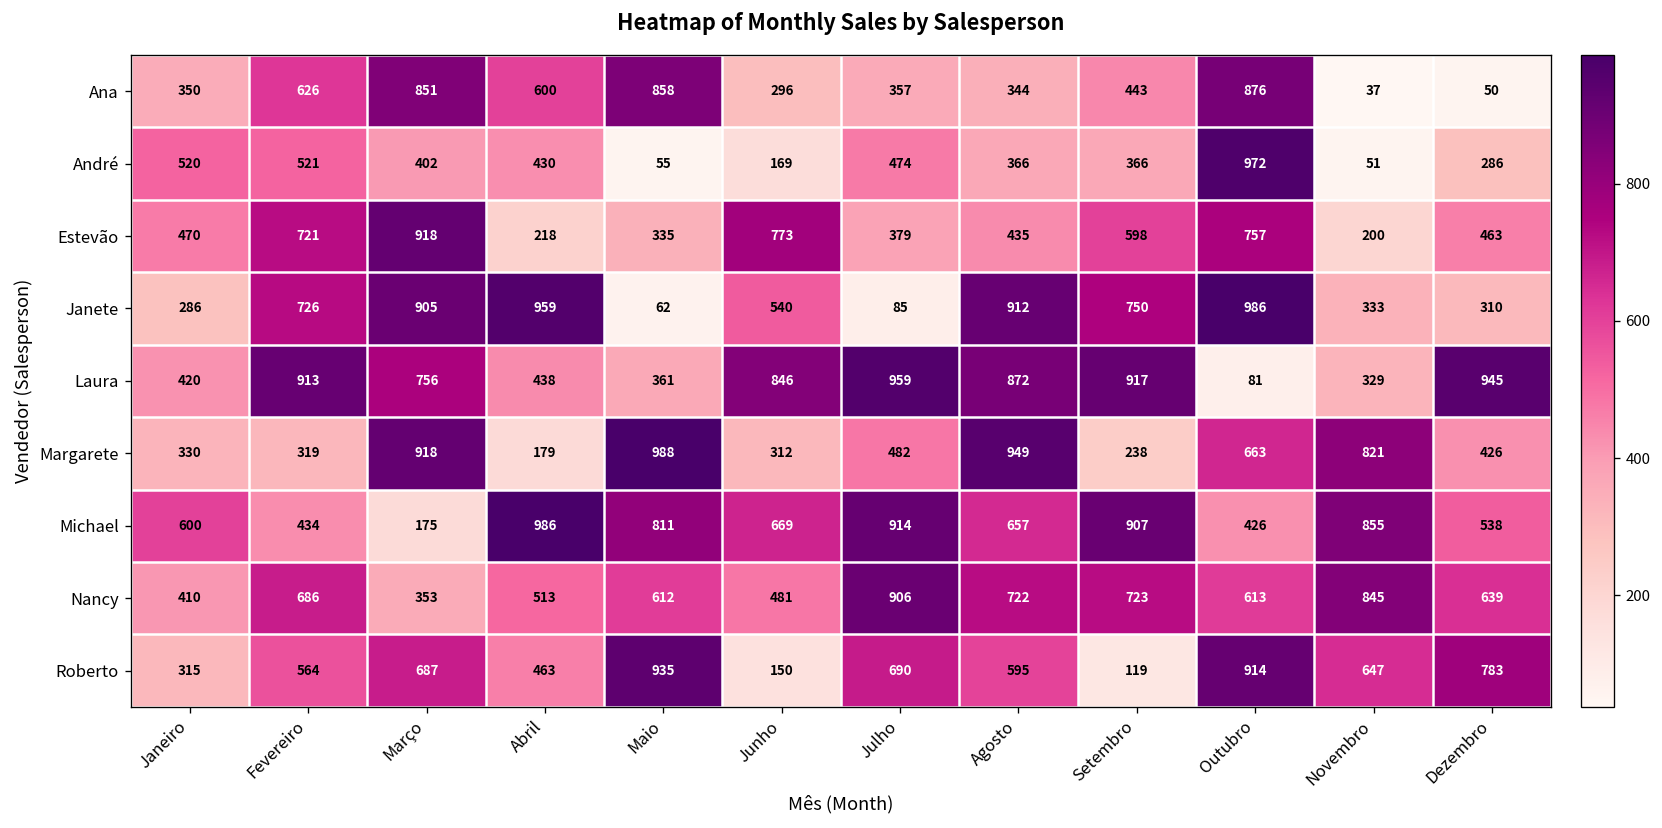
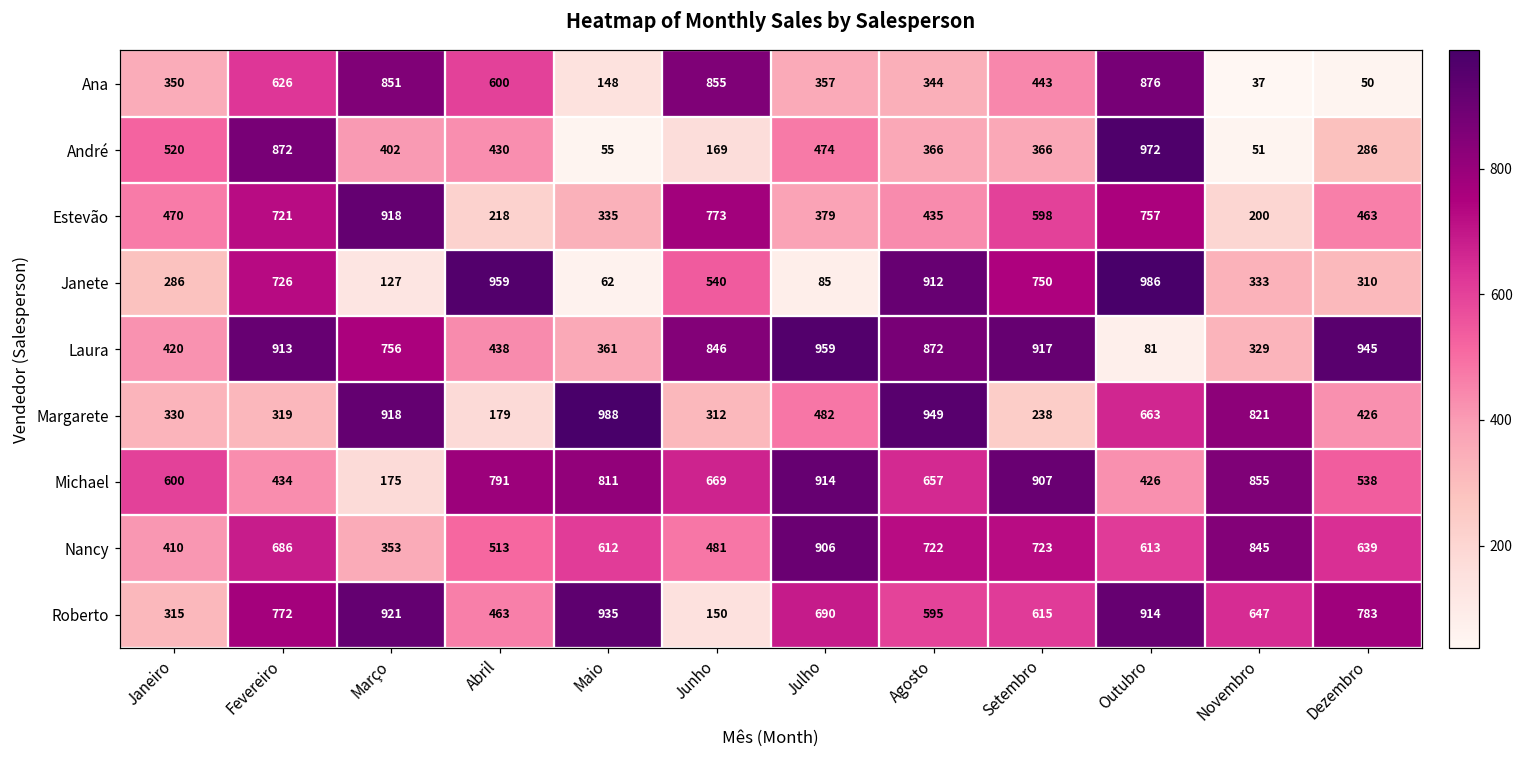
  {
    "Ana": {
      "Janeiro": 350,
      "Fevereiro": 626,
      "Março": 851,
      "Abril": 600,
-     "Maio": 858,
-     "Junho": 296,
+     "Maio": 148,
+     "Junho": 855,
      "Julho": 357,
      "Agosto": 344,
      "Setembro": 443,
      "Outubro": 876,
      "Novembro": 37,
      "Dezembro": 50
    },
    "André": {
      "Janeiro": 520,
-     "Fevereiro": 521,
+     "Fevereiro": 872,
      "Março": 402,
      "Abril": 430,
      "Maio": 55,
      "Junho": 169,
      "Julho": 474,
      "Agosto": 366,
      "Setembro": 366,
      "Outubro": 972,
      "Novembro": 51,
      "Dezembro": 286
    },
    "Estevão": {
      "Janeiro": 470,
      "Fevereiro": 721,
      "Março": 918,
      "Abril": 218,
      "Maio": 335,
      "Junho": 773,
      "Julho": 379,
      "Agosto": 435,
      "Setembro": 598,
      "Outubro": 757,
      "Novembro": 200,
      "Dezembro": 463
    },
    "Janete": {
      "Janeiro": 286,
      "Fevereiro": 726,
-     "Março": 905,
+     "Março": 127,
      "Abril": 959,
      "Maio": 62,
      "Junho": 540,
      "Julho": 85,
      "Agosto": 912,
      "Setembro": 750,
      "Outubro": 986,
      "Novembro": 333,
      "Dezembro": 310
    },
    "Laura": {
      "Janeiro": 420,
      "Fevereiro": 913,
      "Março": 756,
      "Abril": 438,
      "Maio": 361,
      "Junho": 846,
      "Julho": 959,
      "Agosto": 872,
      "Setembro": 917,
      "Outubro": 81,
      "Novembro": 329,
      "Dezembro": 945
    },
    "Margarete": {
      "Janeiro": 330,
      "Fevereiro": 319,
      "Março": 918,
      "Abril": 179,
      "Maio": 988,
      "Junho": 312,
      "Julho": 482,
      "Agosto": 949,
      "Setembro": 238,
      "Outubro": 663,
      "Novembro": 821,
      "Dezembro": 426
    },
    "Michael": {
      "Janeiro": 600,
      "Fevereiro": 434,
      "Março": 175,
-     "Abril": 986,
+     "Abril": 791,
      "Maio": 811,
      "Junho": 669,
      "Julho": 914,
      "Agosto": 657,
      "Setembro": 907,
      "Outubro": 426,
      "Novembro": 855,
      "Dezembro": 538
    },
    "Nancy": {
      "Janeiro": 410,
      "Fevereiro": 686,
      "Março": 353,
      "Abril": 513,
      "Maio": 612,
      "Junho": 481,
      "Julho": 906,
      "Agosto": 722,
      "Setembro": 723,
      "Outubro": 613,
      "Novembro": 845,
      "Dezembro": 639
    },
    "Roberto": {
      "Janeiro": 315,
-     "Fevereiro": 564,
-     "Março": 687,
+     "Fevereiro": 772,
+     "Março": 921,
      "Abril": 463,
      "Maio": 935,
      "Junho": 150,
      "Julho": 690,
      "Agosto": 595,
-     "Setembro": 119,
+     "Setembro": 615,
      "Outubro": 914,
      "Novembro": 647,
      "Dezembro": 783
    }
  }
